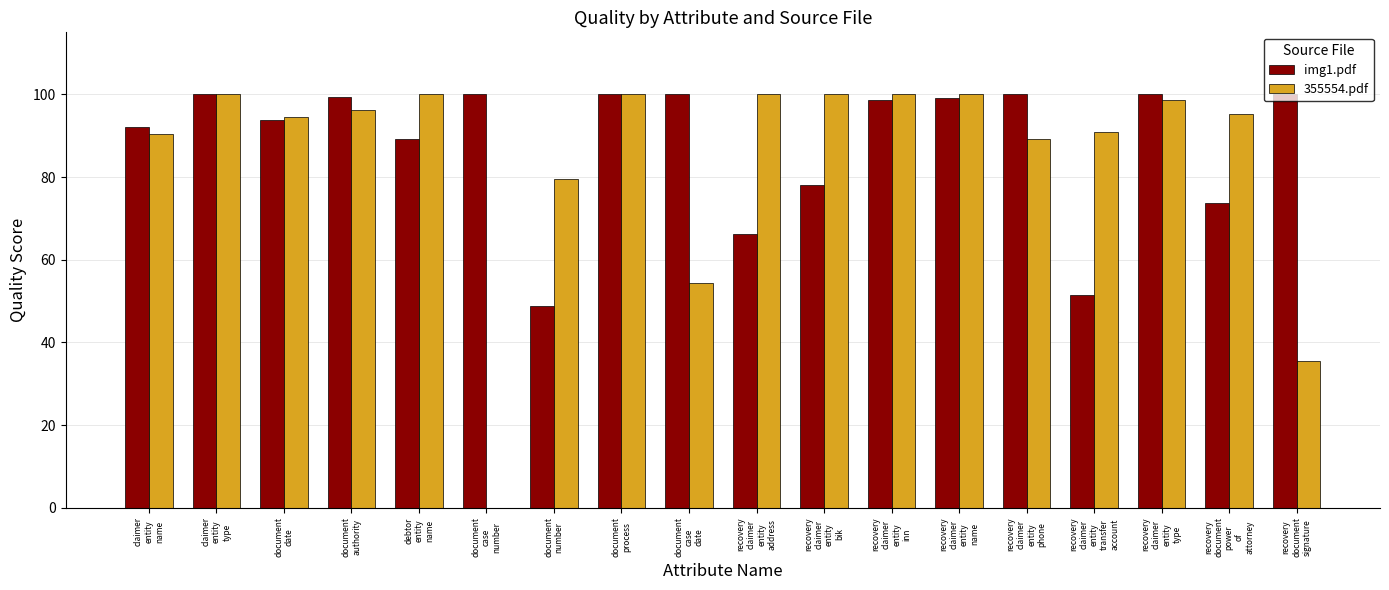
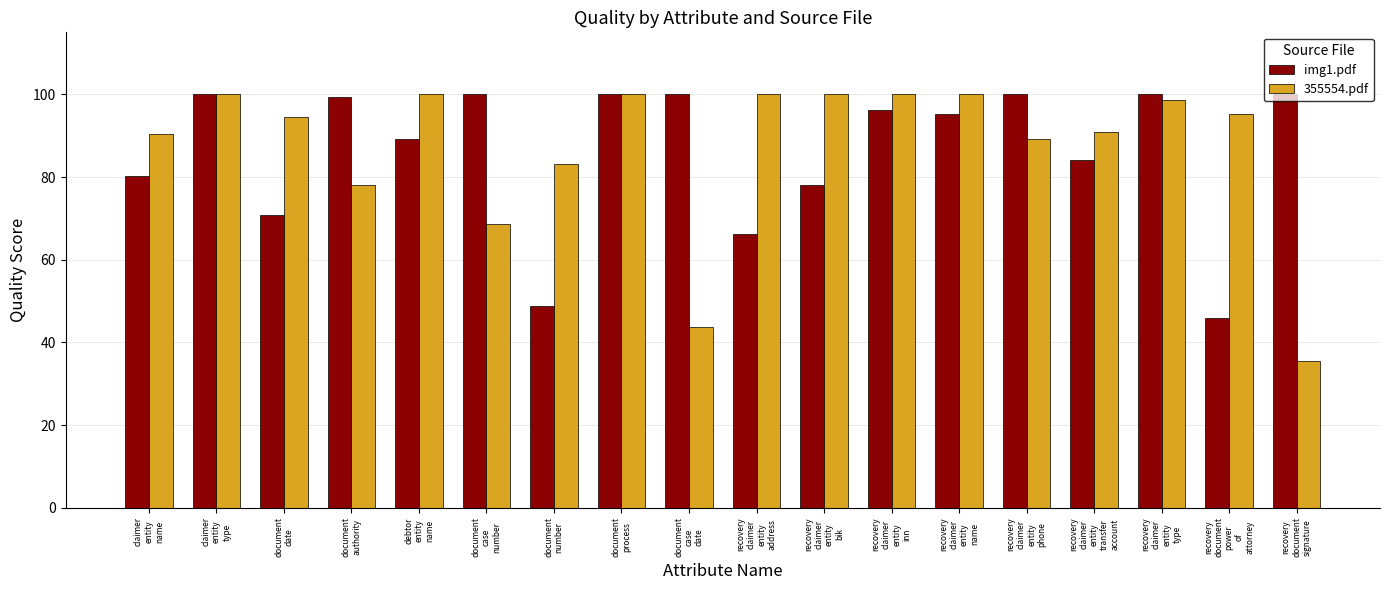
  {
    "img1.pdf": {
-     "claimer entity name": 92,
+     "claimer entity name": 80,
      "claimer entity type": 100,
-     "document date": 94,
+     "document date": 71,
      "document authority": 99,
      "debtor entity name": 89,
      "document case number": 100,
      "document number": 49,
      "document process": 100,
      "document case date": 100,
      "recovery claimer entity address": 66,
      "recovery claimer entity bik": 78,
-     "recovery claimer entity inn": 99,
-     "recovery claimer entity name": 99,
+     "recovery claimer entity inn": 96,
+     "recovery claimer entity name": 95,
      "recovery claimer entity phone": 100,
-     "recovery claimer entity transfer account": 51,
+     "recovery claimer entity transfer account": 84,
      "recovery claimer entity type": 100,
-     "recovery document power of attorney": 74
+     "recovery document power of attorney": 46
    },
    "355554.pdf": {
      "claimer entity name": 90,
      "claimer entity type": 100,
      "document date": 94,
-     "document authority": 96,
+     "document authority": 78,
      "debtor entity name": 100,
-     "document case number": 0,
-     "document number": 80,
+     "document case number": 69,
+     "document number": 83,
      "document process": 100,
-     "document case date": 54,
+     "document case date": 44,
      "recovery claimer entity address": 100,
      "recovery claimer entity bik": 100,
      "recovery claimer entity inn": 100,
      "recovery claimer entity name": 100,
      "recovery claimer entity phone": 89,
      "recovery claimer entity transfer account": 91,
      "recovery claimer entity type": 99,
      "recovery document power of attorney": 95,
      "recovery document signature": 35
    }
  }
